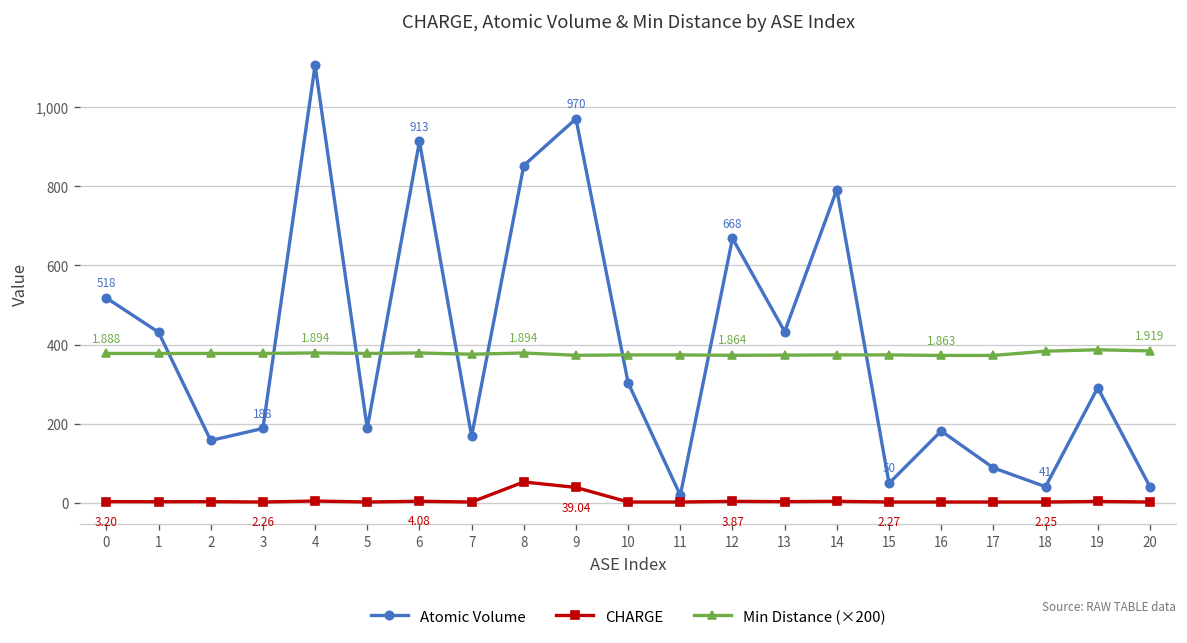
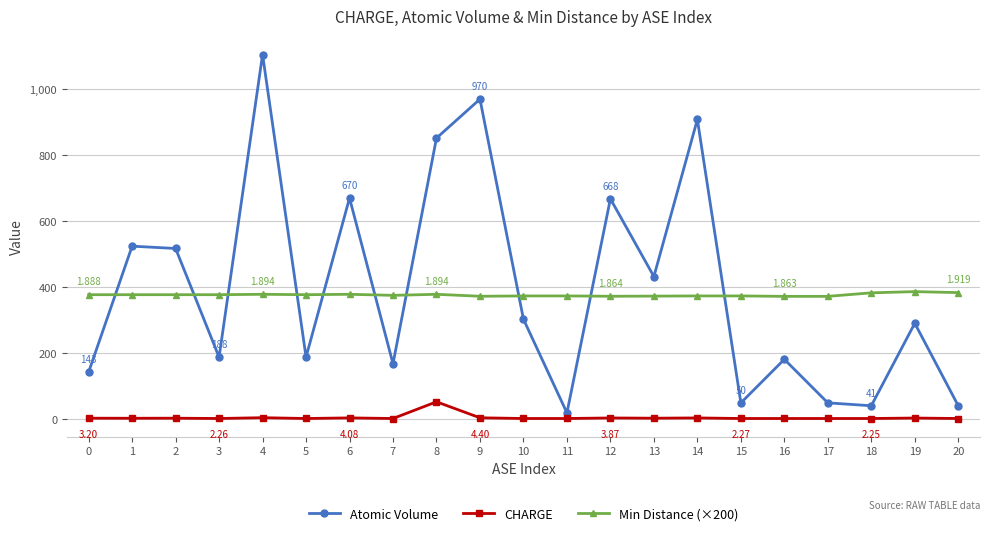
  {
    "Atomic Volume": {
-     "0": 518,
-     "1": 430,
-     "2": 160,
+     "0": 143,
+     "1": 520,
+     "2": 520,
      "3": 188,
-     "6": 913,
+     "6": 670,
      "9": 970,
      "12": 668,
-     "14": 790,
+     "14": 910,
      "15": 50,
-     "17": 90,
+     "17": 50,
      "18": 41
    },
    "CHARGE": {
      "0": 3.20,
      "3": 2.26,
      "6": 4.08,
-     "9": 39.04,
+     "9": 4.40,
      "12": 3.87,
      "15": 2.27,
      "18": 2.25
    },
    "Min Distance (×200)": {
      "1": 380,
      "2": 380,
      "3": 380,
      "5": 380,
      "6": 380,
      "7": 380,
      "9": 370,
      "10": 370,
      "11": 370,
      "13": 370,
      "14": 370,
      "15": 370,
      "17": 370,
      "18": 380,
      "19": 390
    }
  }
